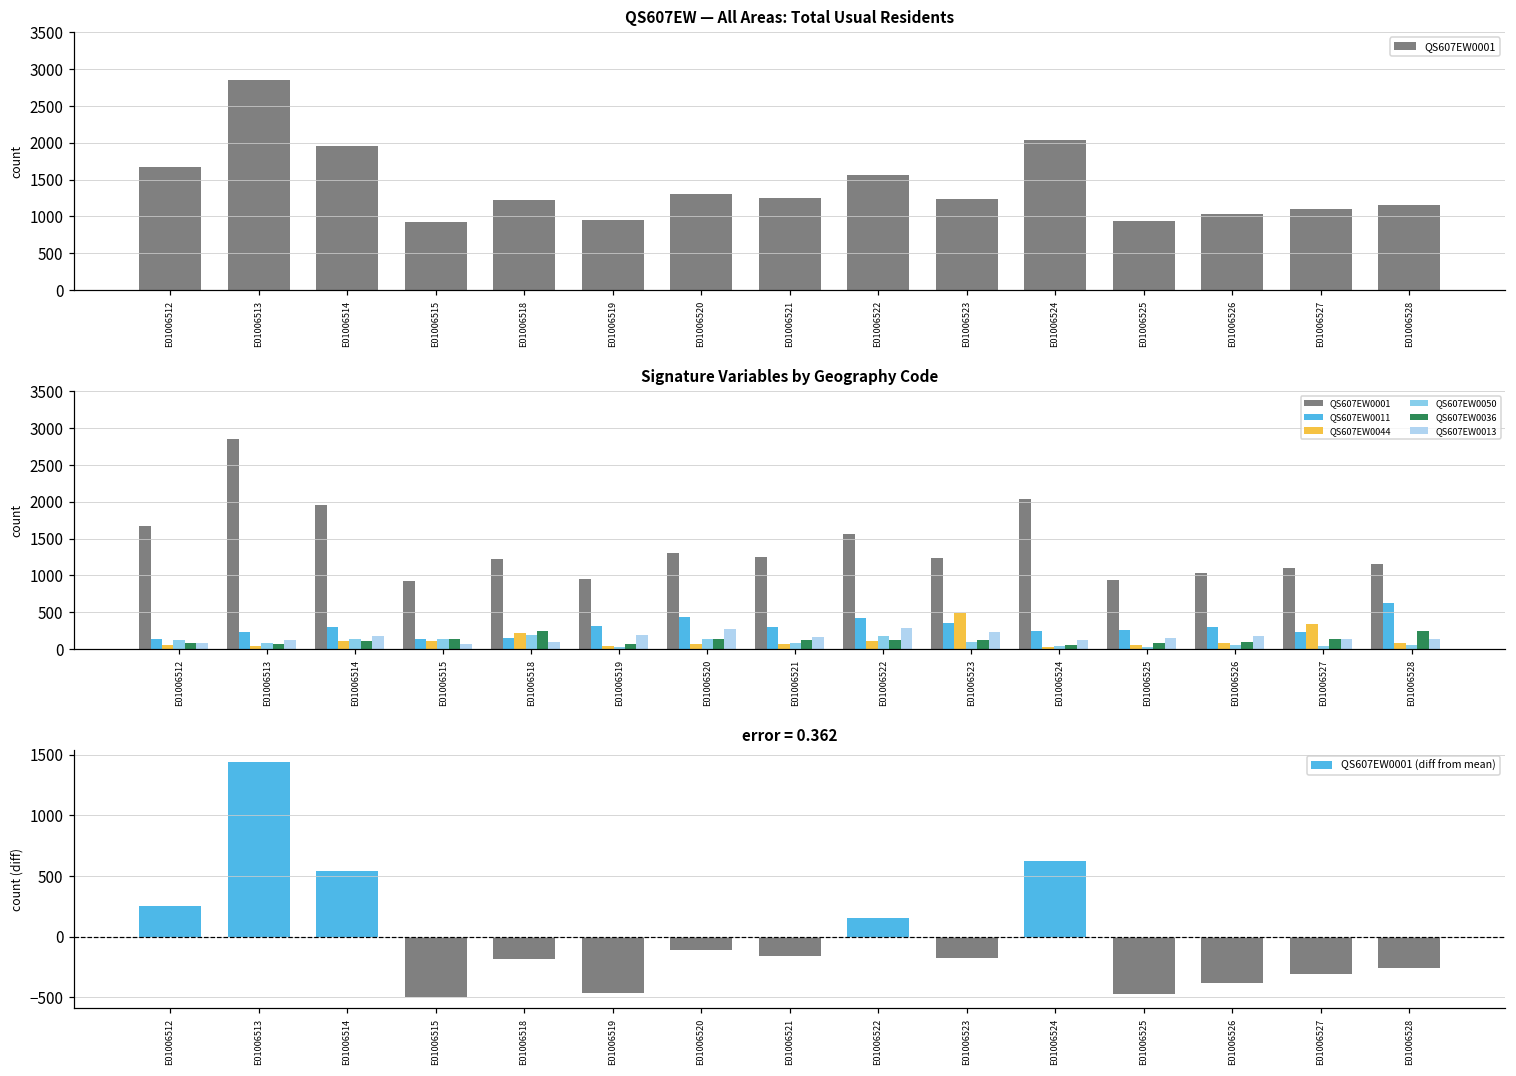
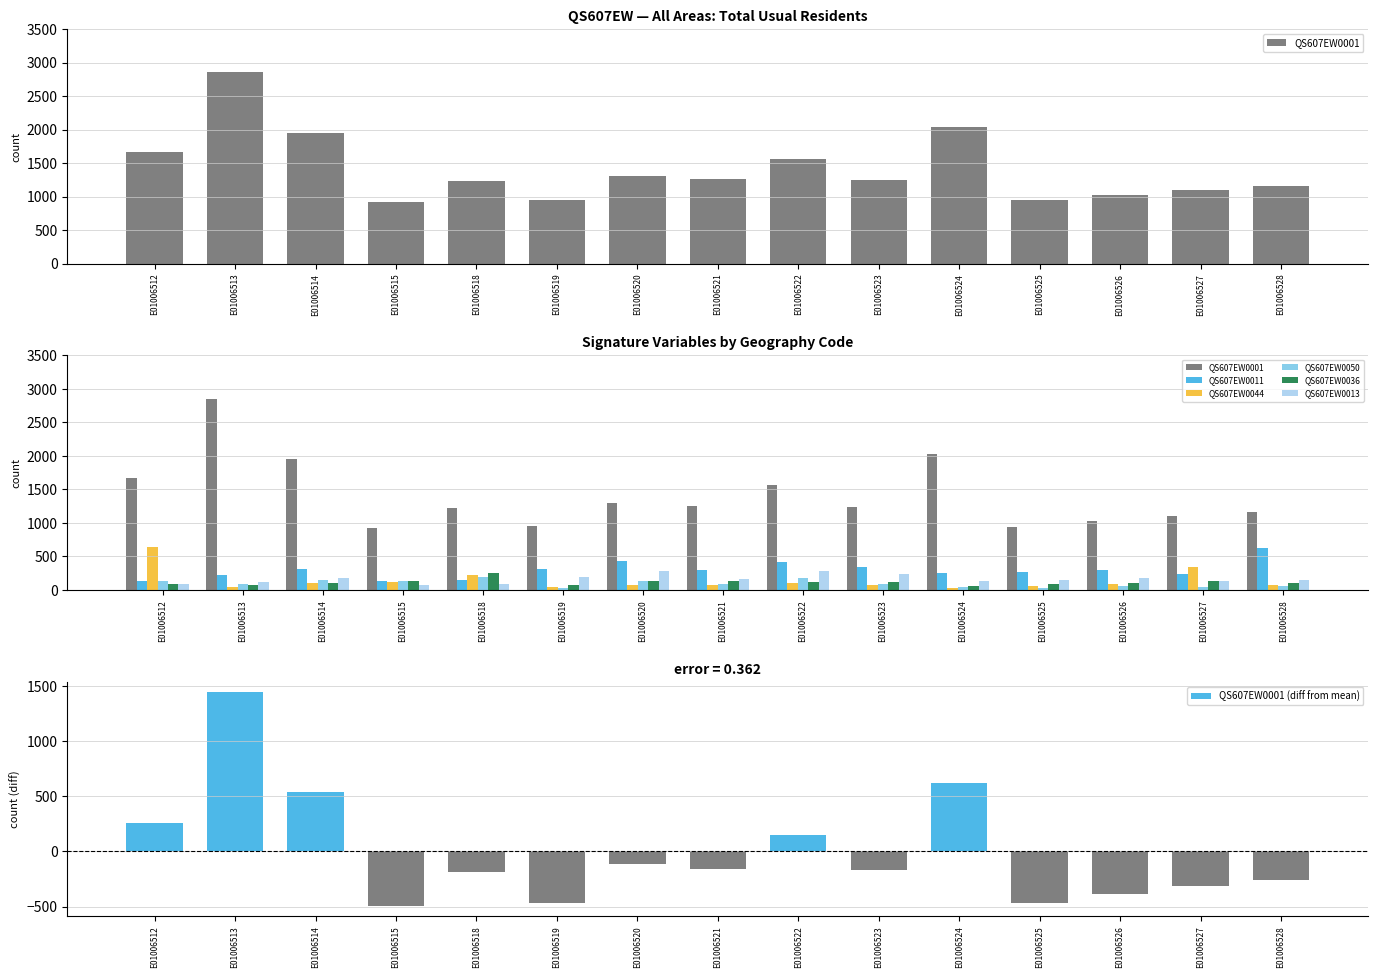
  {
    "QS607EW — All Areas: Total Usual Residents": {
      "E01006512": 1700,
      "E01006513": 2900,
      "E01006514": 2000,
      "E01006515": 900,
      "E01006518": 1200,
      "E01006519": 900,
      "E01006520": 1300,
      "E01006521": 1300,
      "E01006522": 1600,
      "E01006523": 1200,
      "E01006524": 2000,
      "E01006525": 900,
      "E01006526": 1000,
      "E01006527": 1100,
      "E01006528": 1200
    },
    "Signature Variables by Geography Code": {
      "QS607EW0001": {
        "E01006512": 1700,
        "E01006513": 2900,
        "E01006514": 2000,
        "E01006515": 900,
        "E01006518": 1200,
        "E01006519": 900,
        "E01006520": 1300,
        "E01006521": 1300,
        "E01006522": 1600,
        "E01006523": 1200,
        "E01006524": 2000,
        "E01006525": 900,
        "E01006526": 1000,
        "E01006527": 1100,
        "E01006528": 1200
      },
      "QS607EW0011": {
        "E01006512": 100,
        "E01006513": 200,
        "E01006514": 300,
        "E01006515": 100,
        "E01006518": 200,
        "E01006519": 300,
        "E01006520": 400,
        "E01006521": 300,
        "E01006522": 400,
        "E01006523": 300,
        "E01006524": 200,
        "E01006525": 300,
        "E01006526": 300,
        "E01006527": 200,
        "E01006528": 600
      },
      "QS607EW0044": {
-       "E01006512": 100,
+       "E01006512": 600,
        "E01006513": 0,
        "E01006514": 100,
        "E01006515": 100,
        "E01006518": 200,
        "E01006519": 0,
        "E01006520": 100,
        "E01006521": 100,
        "E01006522": 100,
-       "E01006523": 500,
+       "E01006523": 100,
        "E01006525": 100,
        "E01006526": 100,
        "E01006527": 300,
        "E01006528": 100
      },
      "QS607EW0036": {
        "E01006512": 100,
        "E01006513": 100,
        "E01006514": 100,
        "E01006515": 100,
        "E01006518": 200,
        "E01006519": 100,
        "E01006520": 100,
        "E01006521": 100,
        "E01006522": 100,
        "E01006523": 100,
        "E01006524": 100,
        "E01006525": 100,
        "E01006526": 100,
        "E01006527": 100,
-       "E01006528": 200
+       "E01006528": 100
      }
    },
    "error = 0.362": {
      "E01006512": 250,
      "E01006513": 1440,
      "E01006514": 540,
      "E01006515": -490,
      "E01006518": -180,
      "E01006519": -460,
      "E01006520": -110,
      "E01006521": -160,
      "E01006522": 150,
      "E01006523": -170,
      "E01006524": 620,
      "E01006525": -470,
      "E01006526": -380,
      "E01006527": -310,
      "E01006528": -260
    }
  }
